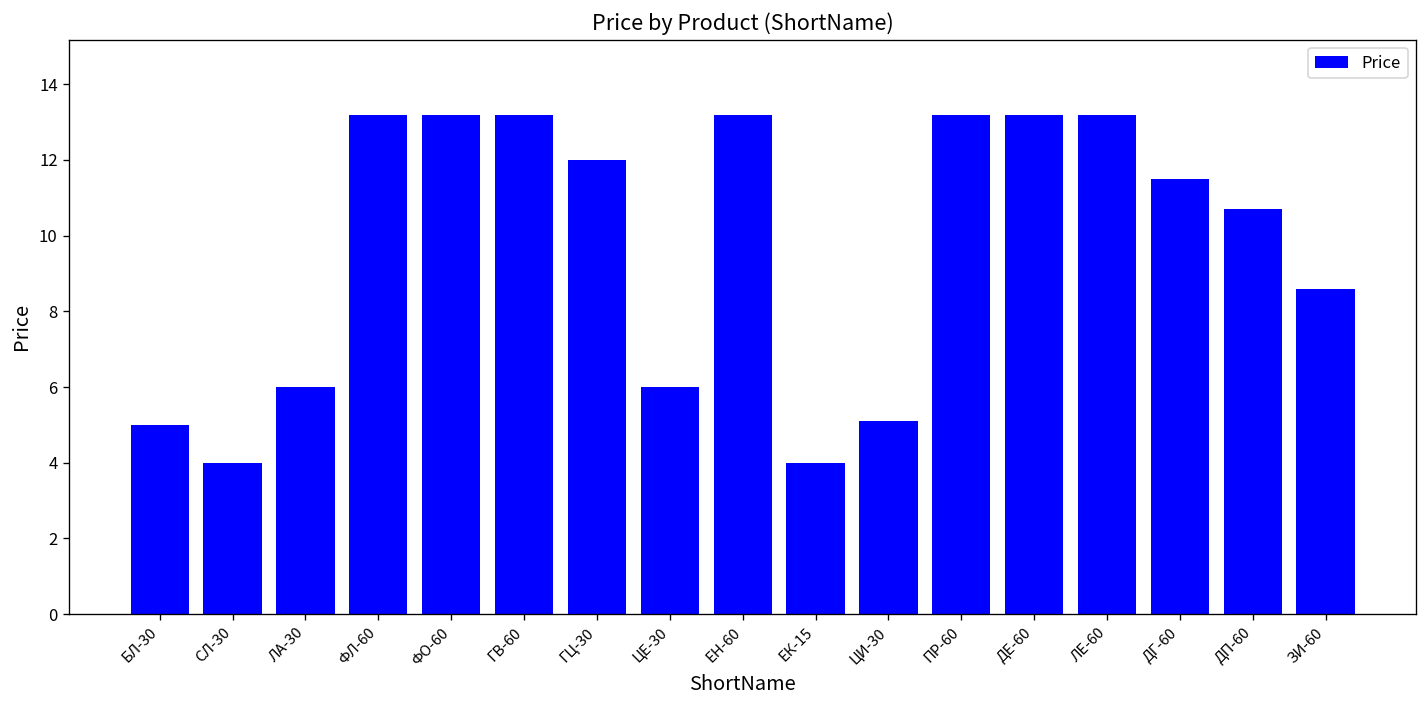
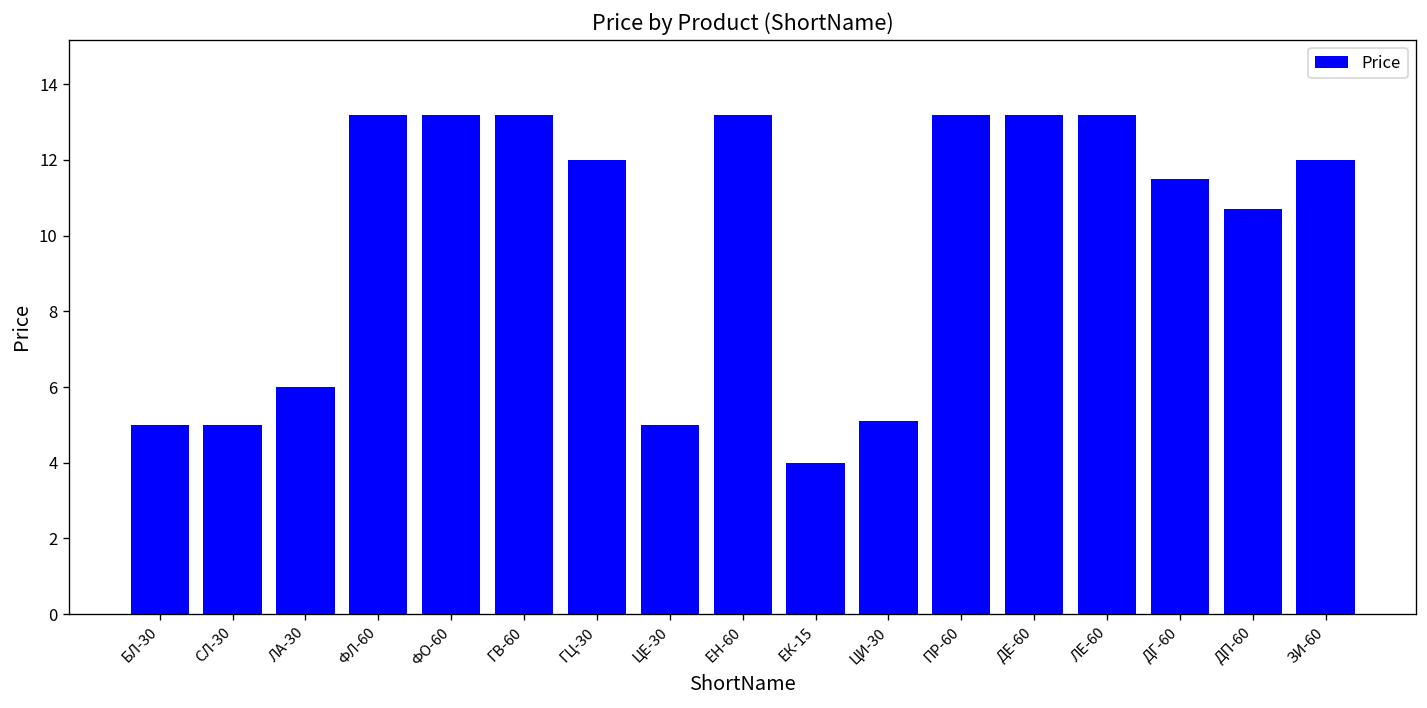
  {
    "БЛ-30": 5.0,
-   "СЛ-30": 4,
+   "СЛ-30": 5,
    "ЛА-30": 6.0,
    "ФЛ-60": 13.2,
    "ФО-60": 13.2,
    "ГВ-60": 13.2,
    "ГЦ-30": 12.0,
-   "ЦЕ-30": 6,
+   "ЦЕ-30": 5,
    "ЕН-60": 13.2,
    "ЕК-15": 4.0,
    "ЦИ-30": 5.1,
    "ПР-60": 13.2,
    "ДЕ-60": 13.2,
    "ЛЕ-60": 13.2,
    "ДГ-60": 11.5,
    "ДП-60": 10.7,
-   "ЗИ-60": 8.6
+   "ЗИ-60": 12.0
  }
